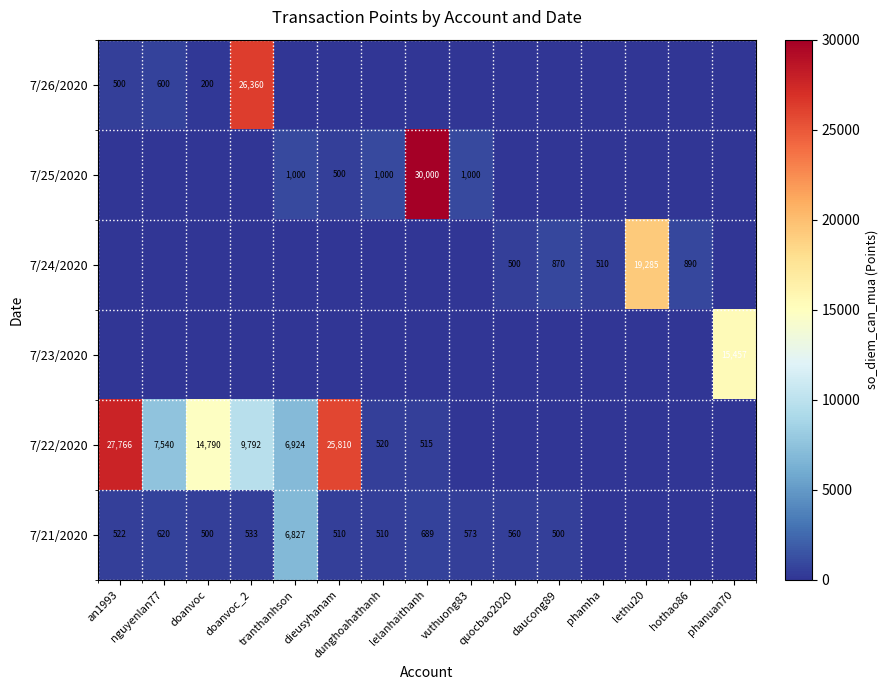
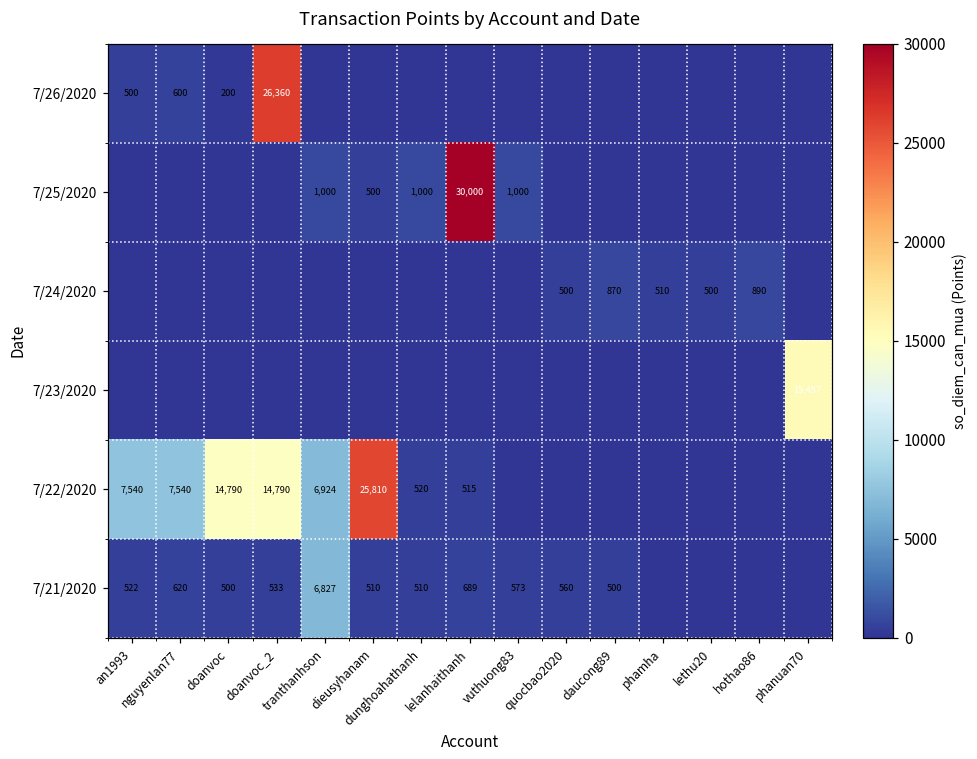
  {
    "7/26/2020": {
      "an1993": "500",
      "nguyenlan77": "600",
      "doanvoc": "200",
      "doanvoc_2": "26,360"
    },
    "7/25/2020": {
      "tranthanhson": "1,000",
      "dieusyhanam": "500",
      "dunghoahathanh": "1,000",
      "lelanhaithanh": "30,000",
      "vuthuong83": "1,000"
    },
    "7/24/2020": {
      "quocbao2020": "500",
      "daucong89": "870",
      "phamha": "510",
-     "lethu20": "19,285",
+     "lethu20": "500",
      "hothao86": "890"
    },
    "7/23/2020": {
      "phanuan70": "15,457"
    },
    "7/22/2020": {
-     "an1993": "27,766",
+     "an1993": "7,540",
      "nguyenlan77": "7,540",
      "doanvoc": "14,790",
-     "doanvoc_2": "9,792",
+     "doanvoc_2": "14,790",
      "tranthanhson": "6,924",
      "dieusyhanam": "25,810",
      "dunghoahathanh": "520",
      "lelanhaithanh": "515"
    },
    "7/21/2020": {
      "an1993": "522",
      "nguyenlan77": "620",
      "doanvoc": "500",
      "doanvoc_2": "533",
      "tranthanhson": "6,827",
      "dieusyhanam": "510",
      "dunghoahathanh": "510",
      "lelanhaithanh": "689",
      "vuthuong83": "573",
      "quocbao2020": "560",
      "daucong89": "500"
    }
  }
